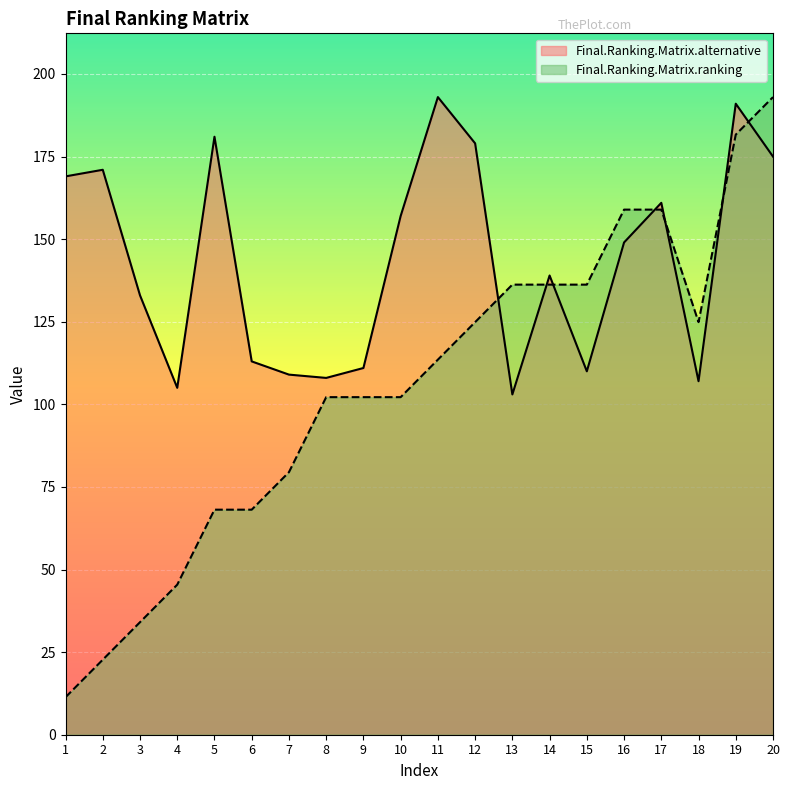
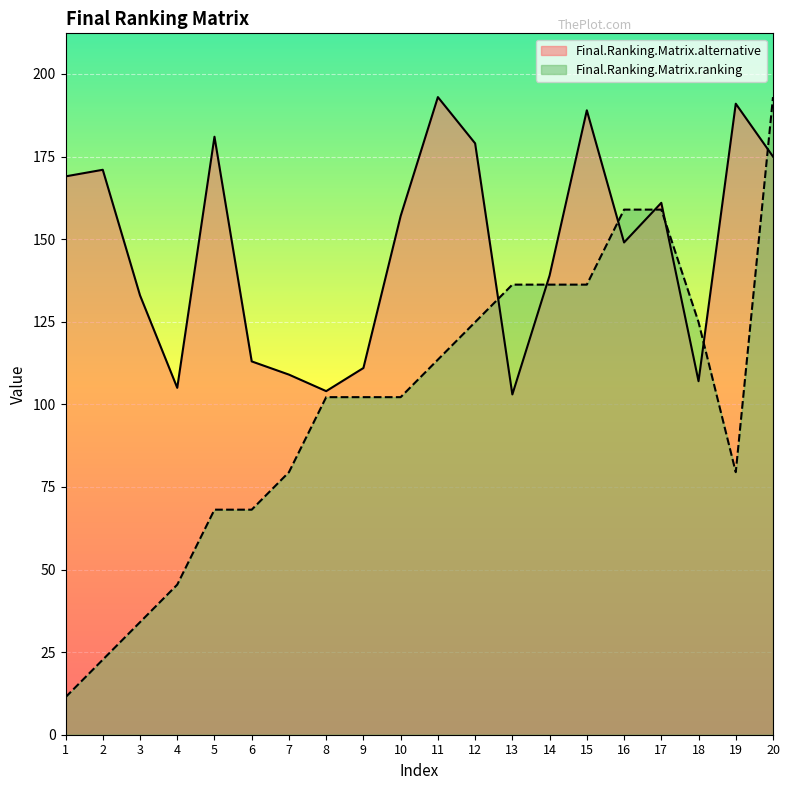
  {
    "Final.Ranking.Matrix.alternative": {
      "1": 169,
      "2": 171,
      "3": 133,
      "4": 105,
      "5": 181,
      "6": 113,
      "7": 109,
-     "8": 108,
+     "8": 104,
      "9": 111,
      "10": 157,
      "11": 193,
      "12": 179,
      "13": 103,
      "14": 139,
-     "15": 110,
+     "15": 189,
      "16": 149,
      "17": 161,
      "18": 107,
      "19": 191,
      "20": 175
    },
    "Final.Ranking.Matrix.ranking": {
      "1": 11,
      "2": 23,
      "3": 34,
      "4": 45,
      "5": 68,
      "6": 68,
      "7": 79,
      "8": 102,
      "9": 102,
      "10": 102,
      "11": 114,
      "12": 125,
      "13": 136,
      "14": 136,
      "15": 136,
      "16": 159,
      "17": 159,
      "18": 125,
-     "19": 182,
+     "19": 79,
      "20": 193
    }
  }
